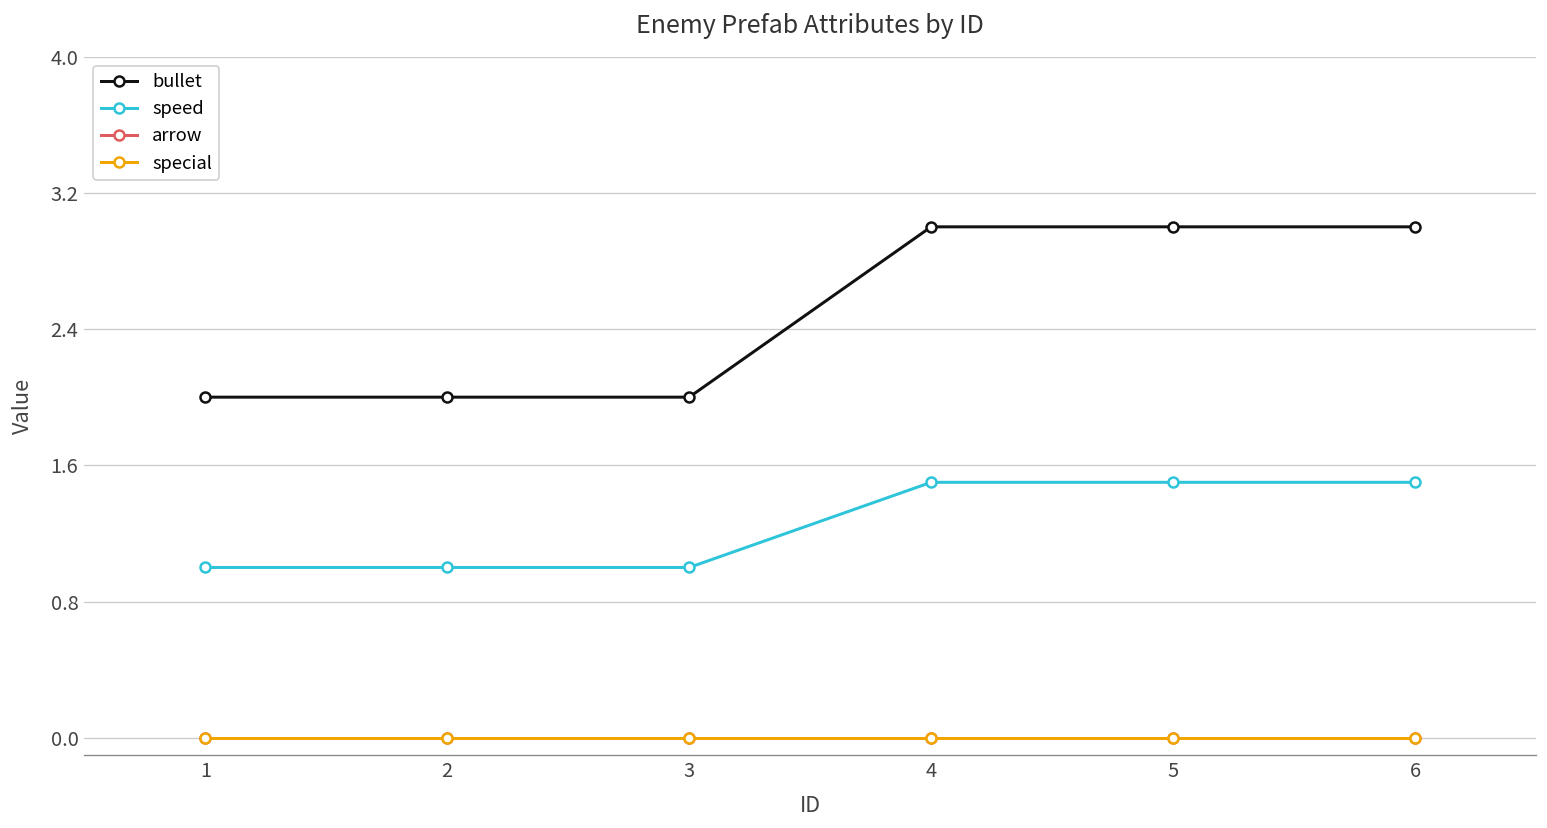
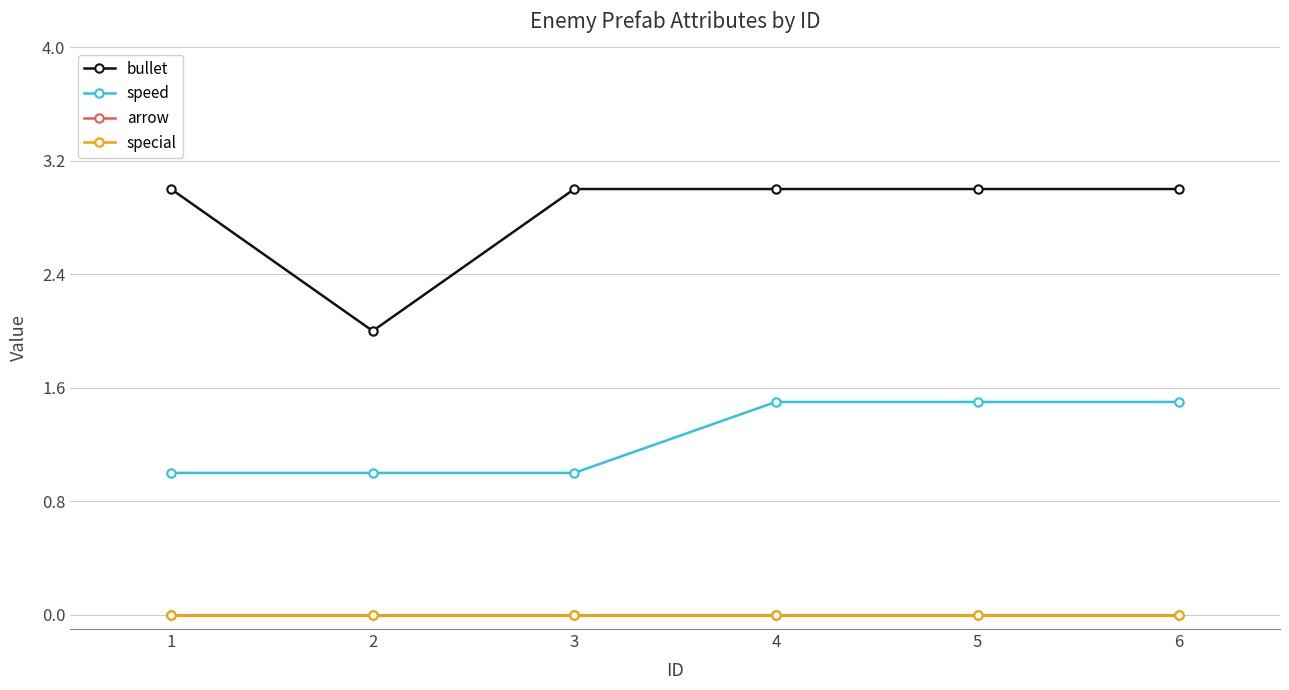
  {
    "bullet": {
-     "1": 2,
+     "1": 3,
      "2": 2,
-     "3": 2,
+     "3": 3,
      "4": 3,
      "5": 3,
      "6": 3
    },
    "speed": {
      "1": 1,
      "2": 1,
      "3": 1,
      "4": 1.50,
      "5": 1.50,
      "6": 1.50
    },
    "special": {
      "1": 0,
      "2": 0,
      "3": 0,
      "4": 0,
      "5": 0,
      "6": 0
    }
  }
